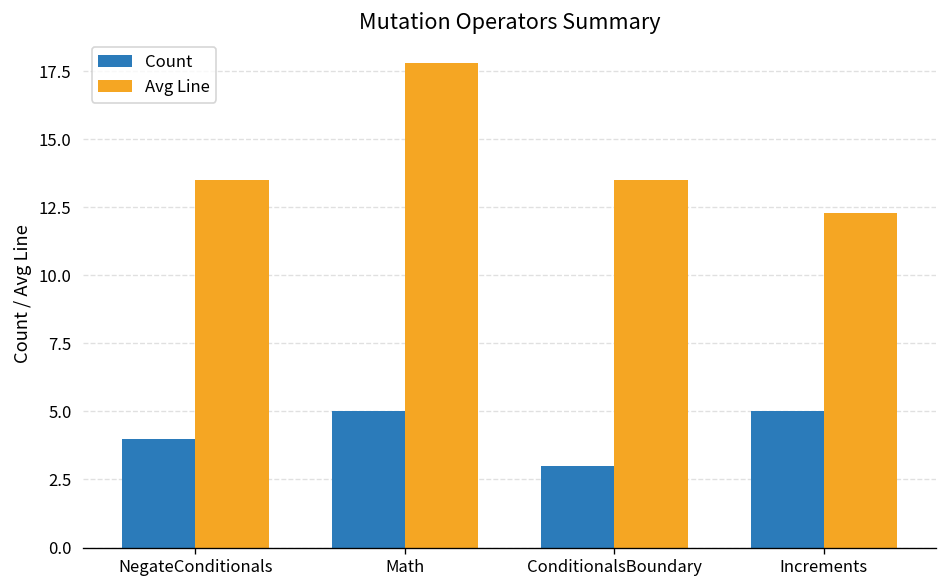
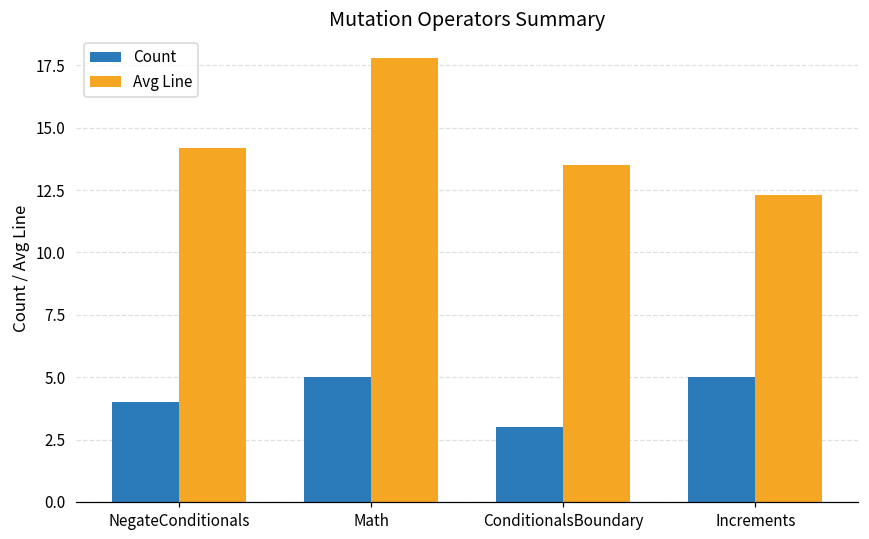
  {
    "Count": {
      "NegateConditionals": 4.0,
      "Math": 5.0,
      "ConditionalsBoundary": 3.0,
      "Increments": 5.0
    },
    "Avg Line": {
-     "NegateConditionals": 13.5,
+     "NegateConditionals": 14.2,
      "Math": 17.8,
      "ConditionalsBoundary": 13.5,
      "Increments": 12.3
    }
  }
